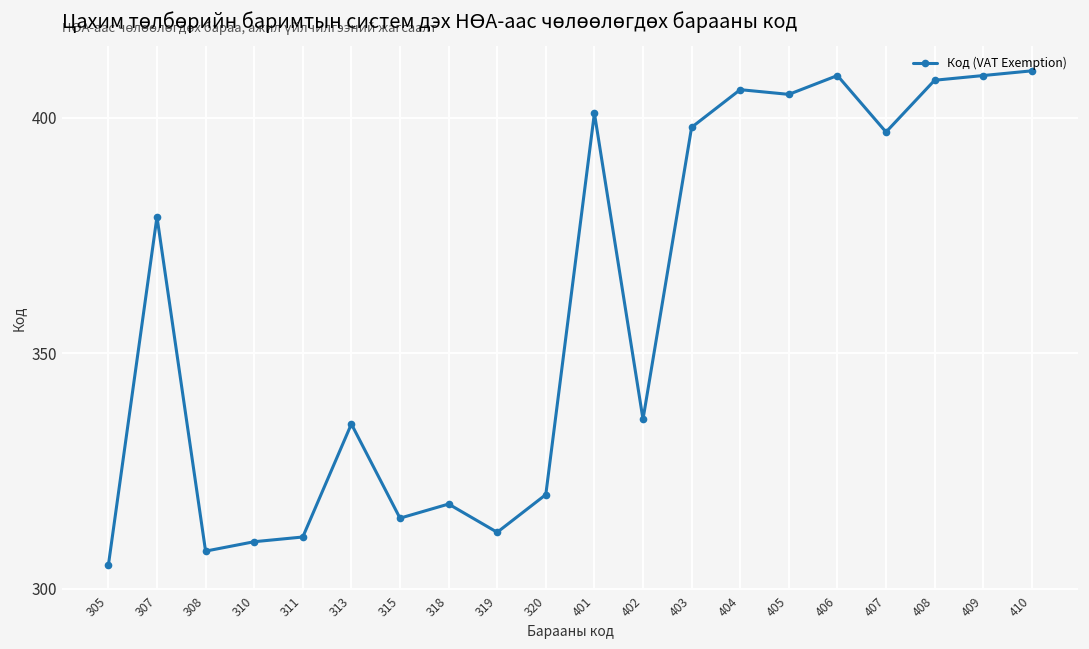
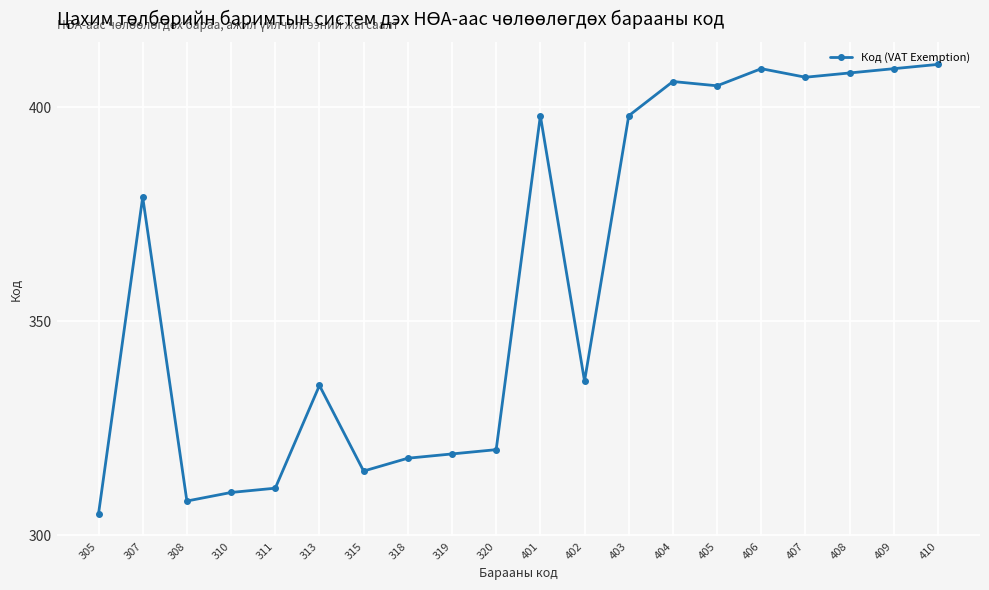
  {
    "305": 305,
    "307": 379,
    "308": 308,
    "310": 310,
    "311": 311,
    "313": 335,
    "315": 315,
    "318": 318,
-   "319": 312,
+   "319": 319,
    "320": 320,
-   "401": 401,
+   "401": 398,
    "402": 336,
    "403": 398,
    "404": 406,
    "405": 405,
    "406": 409,
-   "407": 397,
+   "407": 407,
    "408": 408,
    "409": 409,
    "410": 410
  }
